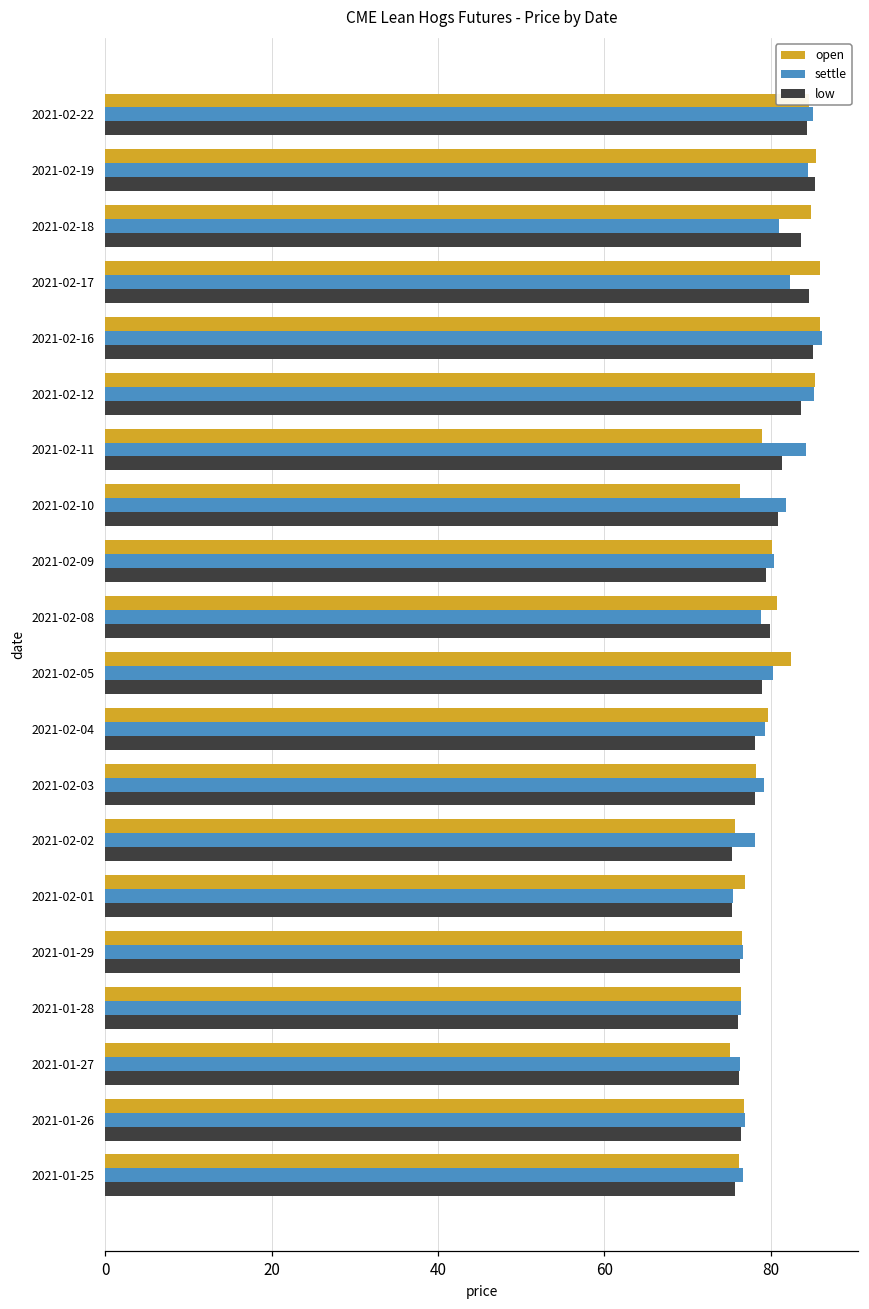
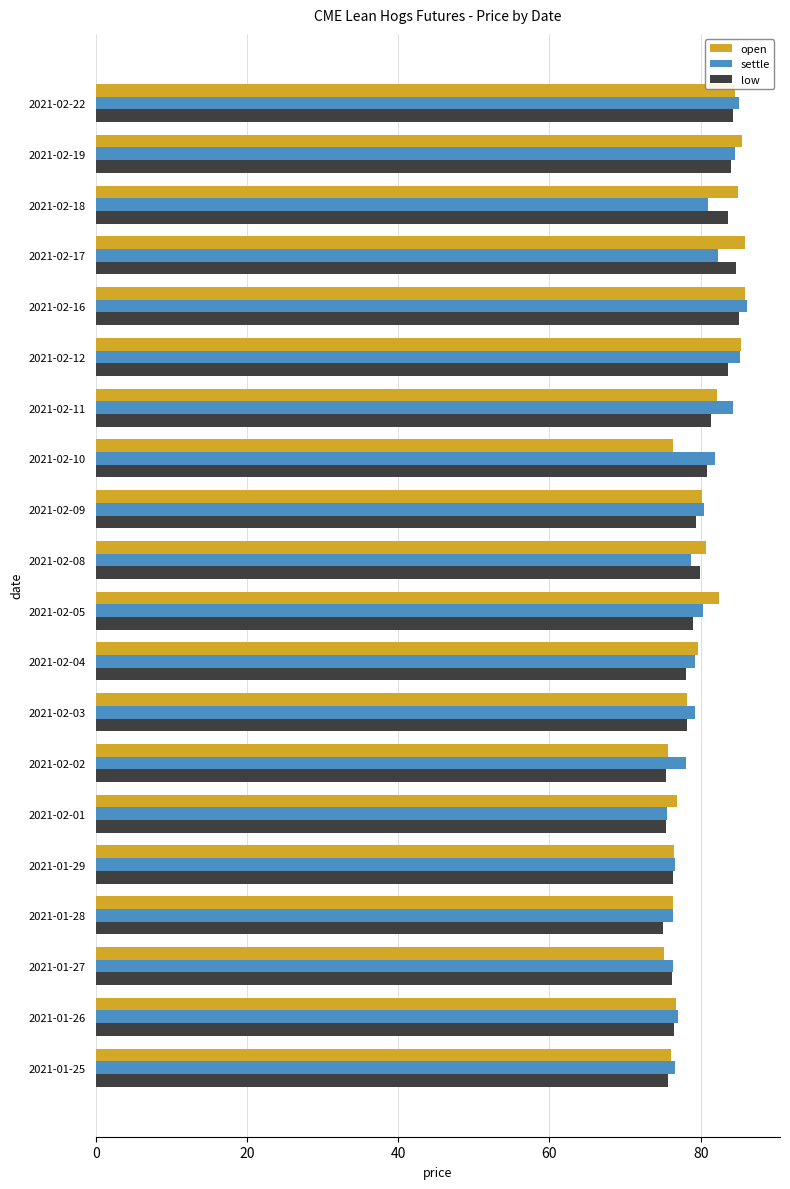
  {
    "open": {
      "2021-02-22": 85,
      "2021-02-19": 85,
      "2021-02-18": 85,
      "2021-02-17": 86,
      "2021-02-16": 86,
      "2021-02-12": 85,
-     "2021-02-11": 79,
+     "2021-02-11": 82,
      "2021-02-10": 76,
      "2021-02-09": 80,
      "2021-02-08": 81,
      "2021-02-05": 82,
      "2021-02-04": 80,
      "2021-02-03": 78,
      "2021-02-02": 76,
      "2021-02-01": 77,
      "2021-01-29": 77,
      "2021-01-28": 76,
      "2021-01-27": 75,
      "2021-01-26": 77,
      "2021-01-25": 76
    },
    "settle": {
      "2021-02-22": 85,
      "2021-02-19": 85,
      "2021-02-18": 81,
      "2021-02-17": 82,
      "2021-02-16": 86,
      "2021-02-12": 85,
      "2021-02-11": 84,
      "2021-02-10": 82,
      "2021-02-09": 80,
      "2021-02-08": 79,
      "2021-02-05": 80,
      "2021-02-04": 79,
      "2021-02-03": 79,
      "2021-02-02": 78,
      "2021-02-01": 76,
      "2021-01-29": 77,
      "2021-01-28": 76,
      "2021-01-27": 76,
      "2021-01-26": 77,
      "2021-01-25": 77
    },
    "low": {
      "2021-02-22": 84,
-     "2021-02-19": 85,
+     "2021-02-19": 84,
      "2021-02-18": 84,
      "2021-02-17": 85,
      "2021-02-16": 85,
      "2021-02-12": 84,
      "2021-02-11": 81,
      "2021-02-10": 81,
      "2021-02-09": 79,
      "2021-02-08": 80,
      "2021-02-05": 79,
      "2021-02-04": 78,
      "2021-02-03": 78,
      "2021-02-02": 75,
      "2021-02-01": 75,
      "2021-01-29": 76,
-     "2021-01-28": 76,
+     "2021-01-28": 75,
      "2021-01-27": 76,
      "2021-01-26": 76,
      "2021-01-25": 76
    }
  }
